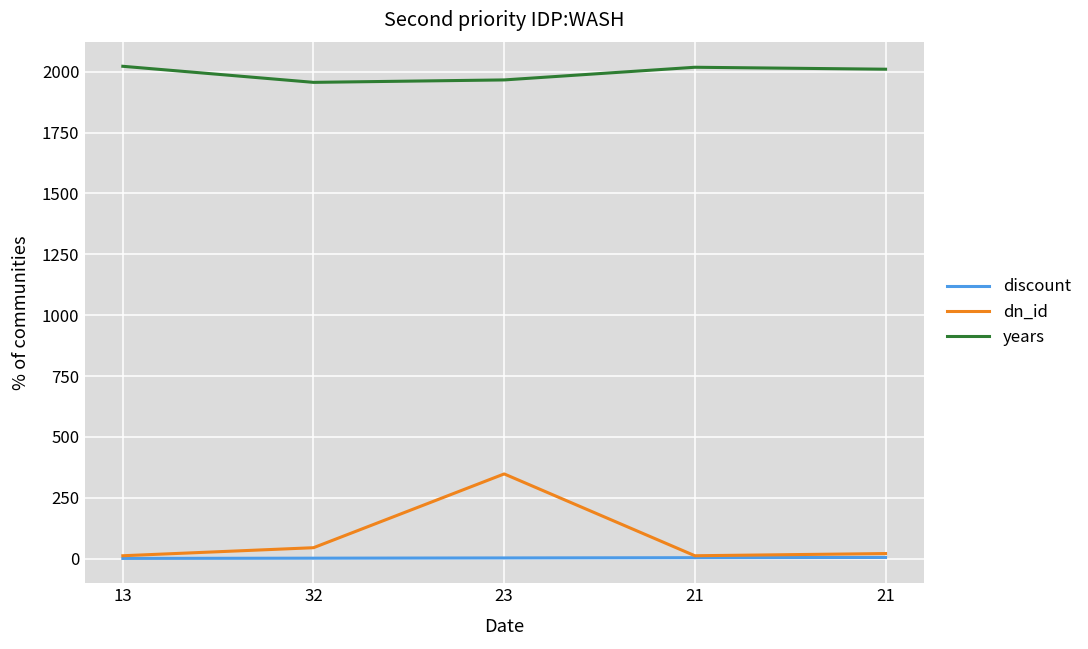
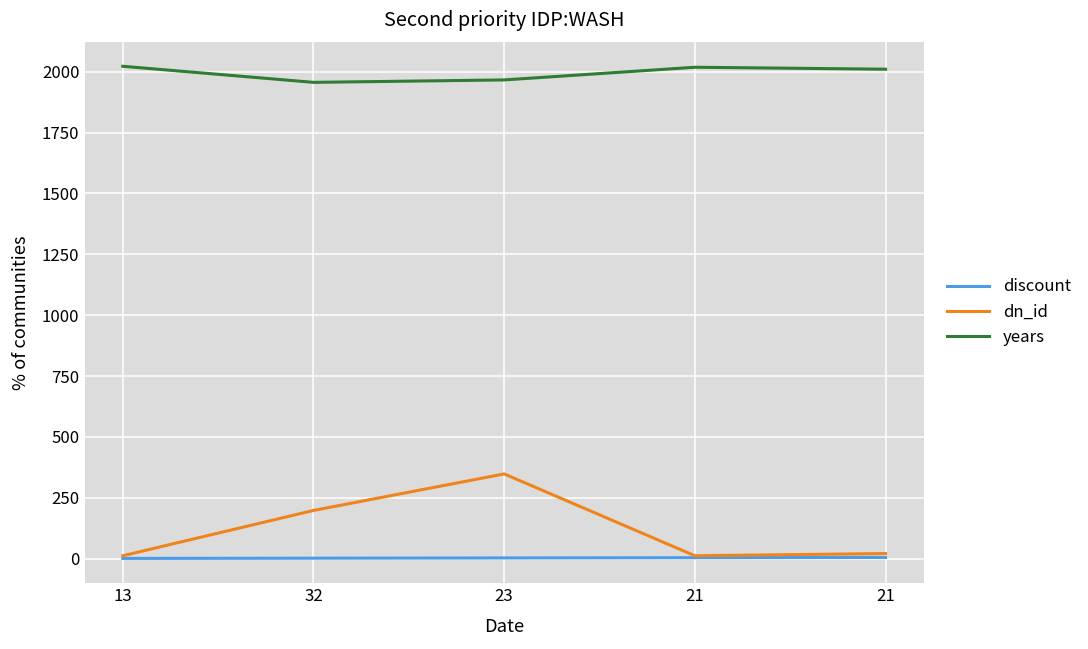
  {
    "discount": {
      "32": 0,
      "23": 0
    },
    "dn_id": {
-     "32": 50,
+     "32": 200,
      "23": 350
    },
    "years": {
      "13": 2020,
      "32": 1960,
      "23": 1970
    }
  }
